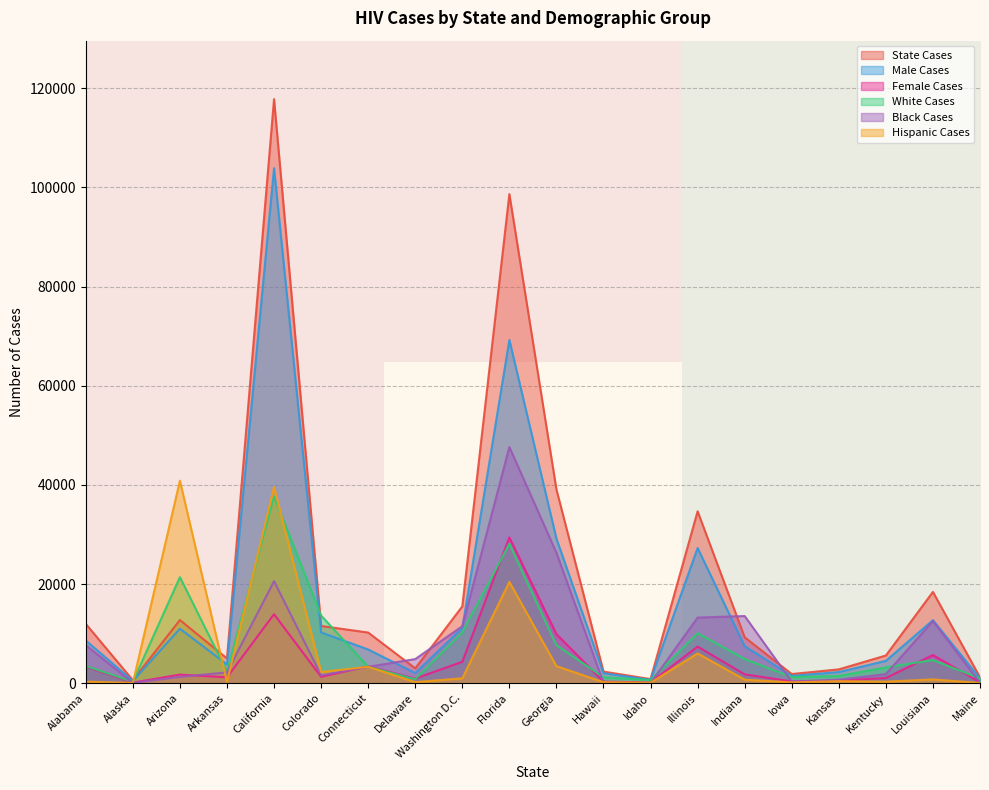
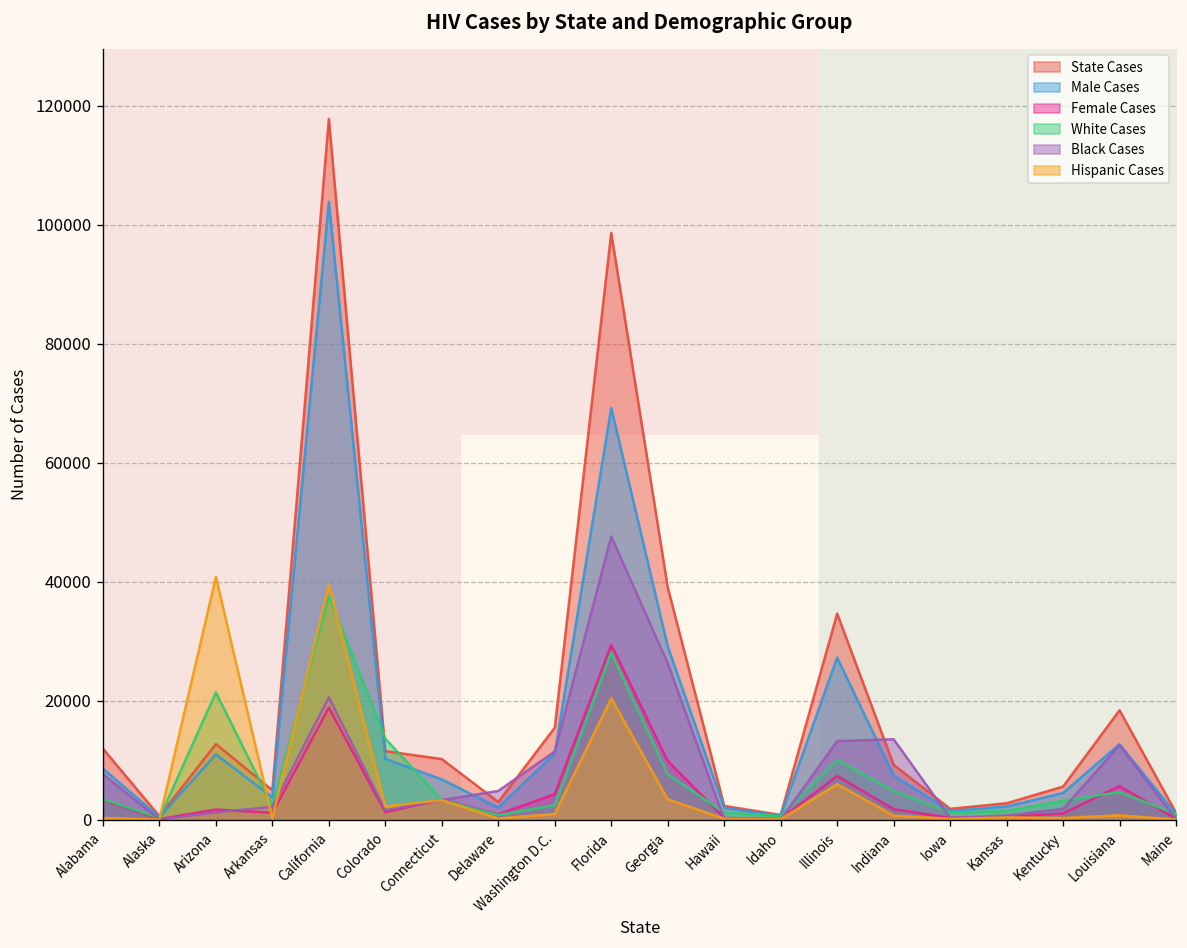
  {
    "State Cases": {
      "Alabama": 12000,
      "Arizona": 13000,
      "Arkansas": 5000,
      "California": 118000,
      "Colorado": 12000,
      "Connecticut": 10000,
      "Delaware": 3000,
      "Washington D.C.": 16000,
      "Florida": 99000,
      "Georgia": 39000,
      "Illinois": 35000,
      "Indiana": 9000,
      "Kansas": 3000,
      "Kentucky": 6000,
      "Louisiana": 18000
    },
    "Male Cases": {
      "Alabama": 9000,
      "Arizona": 11000,
      "Arkansas": 4000,
      "California": 104000,
      "Colorado": 10000,
      "Connecticut": 7000,
      "Delaware": 2000,
      "Florida": 69000,
      "Georgia": 29000,
      "Illinois": 27000,
      "Indiana": 7000,
      "Kansas": 2000,
      "Kentucky": 5000
    },
    "Female Cases": {
      "Arkansas": 1000,
-     "California": 14000,
+     "California": 19000,
      "Washington D.C.": 4000,
      "Florida": 29000,
      "Georgia": 10000,
      "Illinois": 7000,
      "Indiana": 2000,
      "Kentucky": 1000,
      "Louisiana": 6000
    },
    "White Cases": {
      "Arizona": 21000,
      "California": 38000,
      "Colorado": 14000,
-     "Washington D.C.": 10000,
+     "Washington D.C.": 2000,
      "Florida": 28000,
      "Georgia": 8000,
      "Hawaii": 1000,
      "Illinois": 10000,
      "Indiana": 5000,
      "Kansas": 1000,
      "Kentucky": 3000,
      "Louisiana": 5000
    },
    "Black Cases": {
      "Alabama": 8000,
      "California": 21000,
      "Delaware": 5000,
      "Florida": 48000,
      "Georgia": 26000,
      "Illinois": 13000,
      "Indiana": 14000,
      "Kentucky": 2000
    },
    "Hispanic Cases": {
      "Alabama": 0,
      "Arizona": 41000,
      "Arkansas": 0,
      "California": 40000,
      "Colorado": 2000,
      "Delaware": 0,
      "Washington D.C.": 1000,
      "Florida": 20000,
      "Georgia": 3000,
      "Illinois": 6000,
      "Indiana": 1000,
      "Kentucky": 0,
      "Louisiana": 1000
    }
  }
